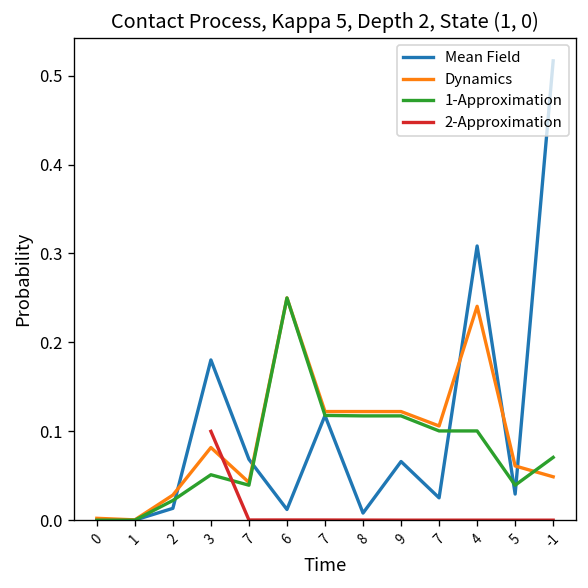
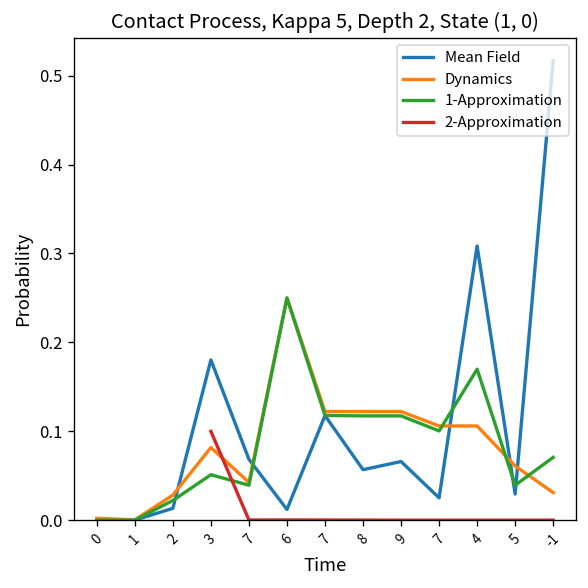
  {
    "Mean Field": {
      "2": 0.01,
      "3": 0.18,
      "6": 0.01,
-     "8": 0.01,
+     "8": 0.06,
      "9": 0.07,
      "4": 0.31,
      "5": 0.03
    },
    "Dynamics": {
      "2": 0.03,
      "3": 0.08,
      "8": 0.12,
      "9": 0.12,
-     "4": 0.24,
+     "4": 0.11,
      "5": 0.06,
-     "-1": 0.05
+     "-1": 0.03
    },
    "1-Approximation": {
      "2": 0.02,
      "3": 0.05,
      "8": 0.12,
      "9": 0.12,
-     "4": 0.10,
+     "4": 0.17,
      "5": 0.04,
      "-1": 0.07
    },
    "2-Approximation": {
      "3": 0.10,
      "6": 0.00,
      "8": 0.00,
      "9": 0.00,
      "4": 0.00,
      "5": 0.00,
      "-1": 0.00
    }
  }
